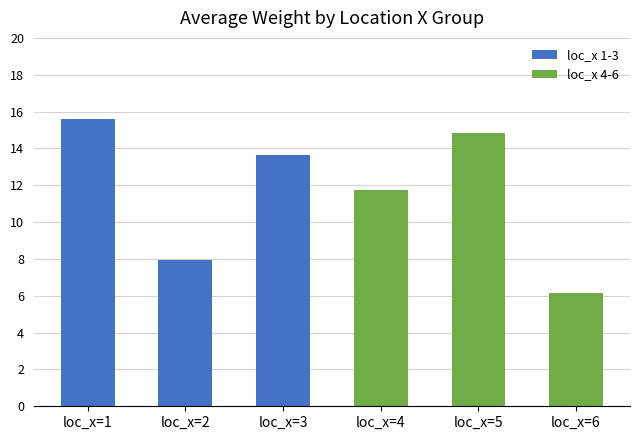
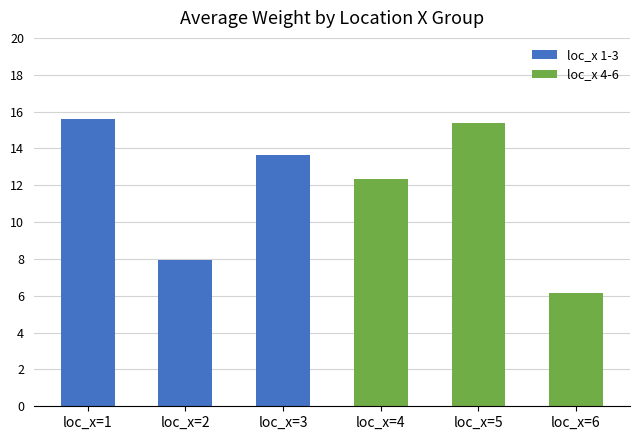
  {
    "loc_x 1-3": {
      "loc_x=1": 15.6,
      "loc_x=2": 7.9,
      "loc_x=3": 13.7
    },
    "loc_x 4-6": {
-     "loc_x=4": 11.7,
-     "loc_x=5": 14.8,
+     "loc_x=4": 12.3,
+     "loc_x=5": 15.4,
      "loc_x=6": 6.1
    }
  }
